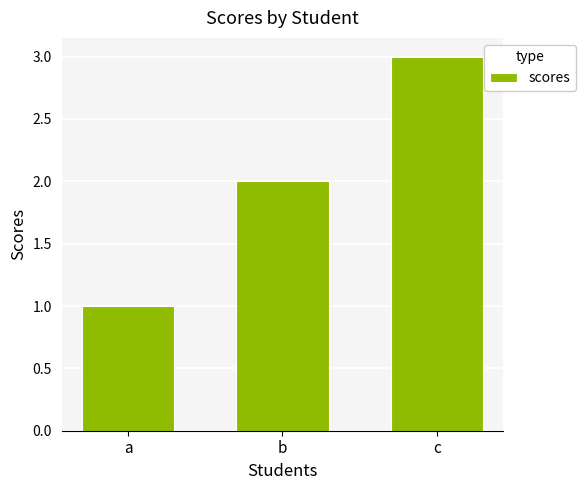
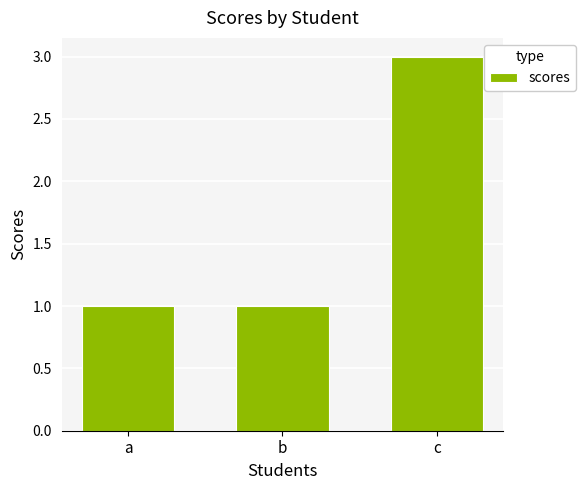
  {
    "a": 1,
-   "b": 2,
+   "b": 1,
    "c": 3
  }
